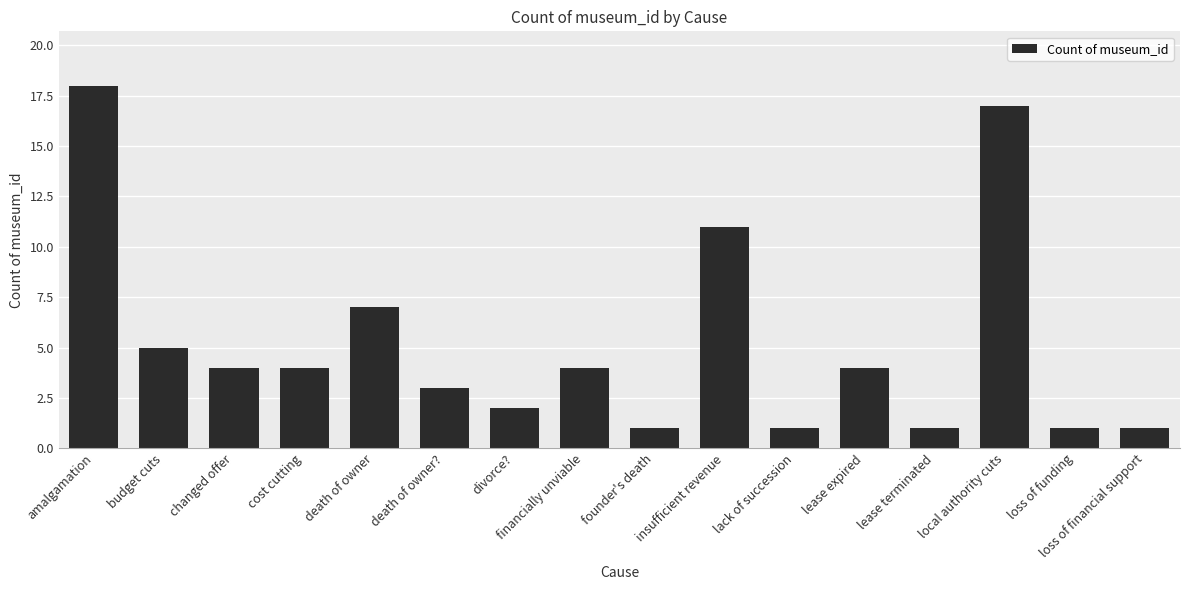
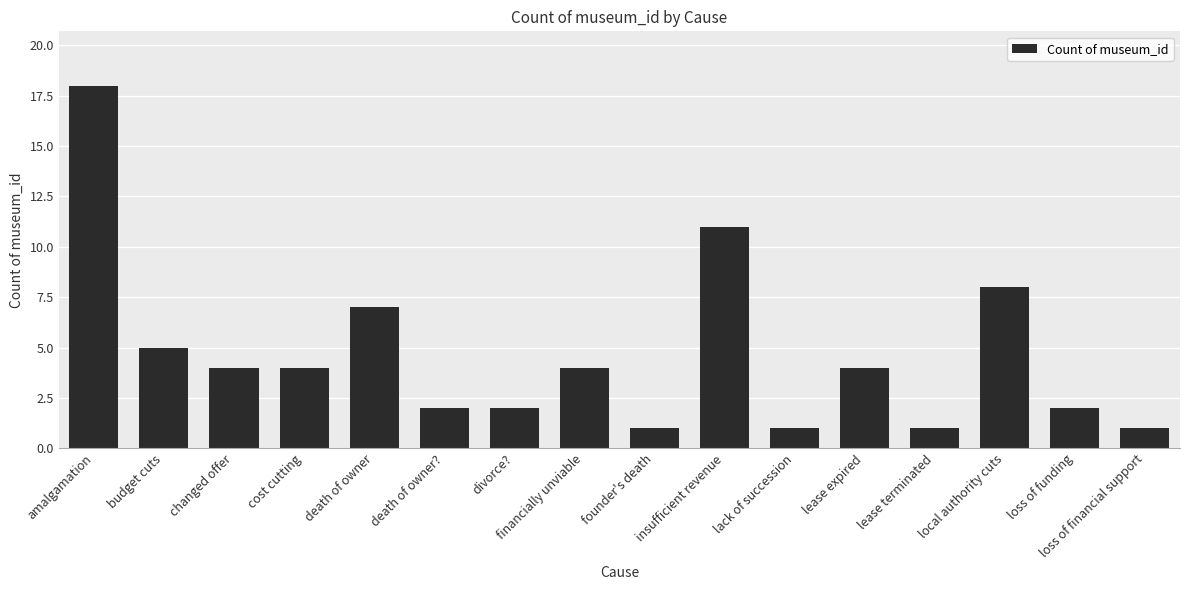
  {
    "amalgamation": 18,
    "budget cuts": 5,
    "changed offer": 4,
    "cost cutting": 4,
    "death of owner": 7,
-   "death of owner?": 3,
+   "death of owner?": 2,
    "divorce?": 2,
    "financially unviable": 4,
    "founder's death": 1,
    "insufficient revenue": 11,
    "lack of succession": 1,
    "lease expired": 4,
    "lease terminated": 1,
-   "local authority cuts": 17,
-   "loss of funding": 1,
+   "local authority cuts": 8,
+   "loss of funding": 2,
    "loss of financial support": 1
  }
